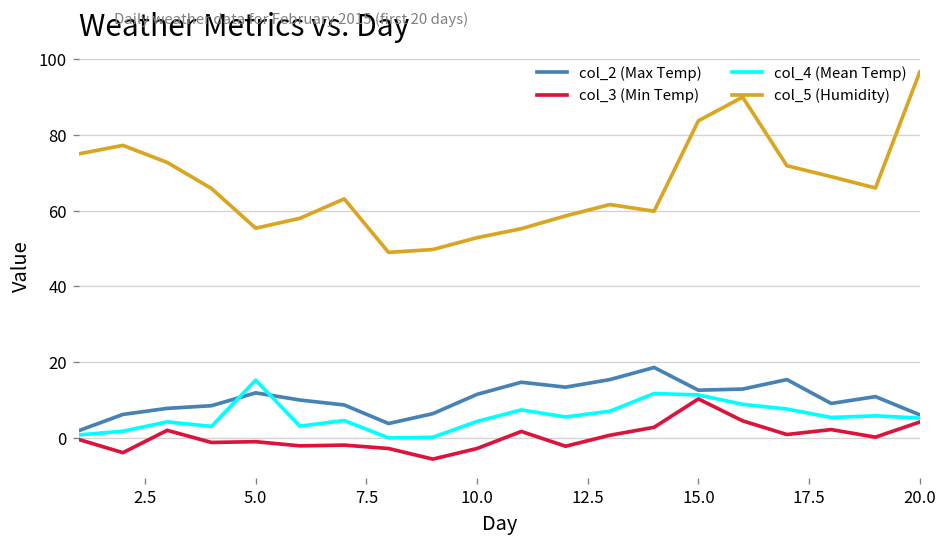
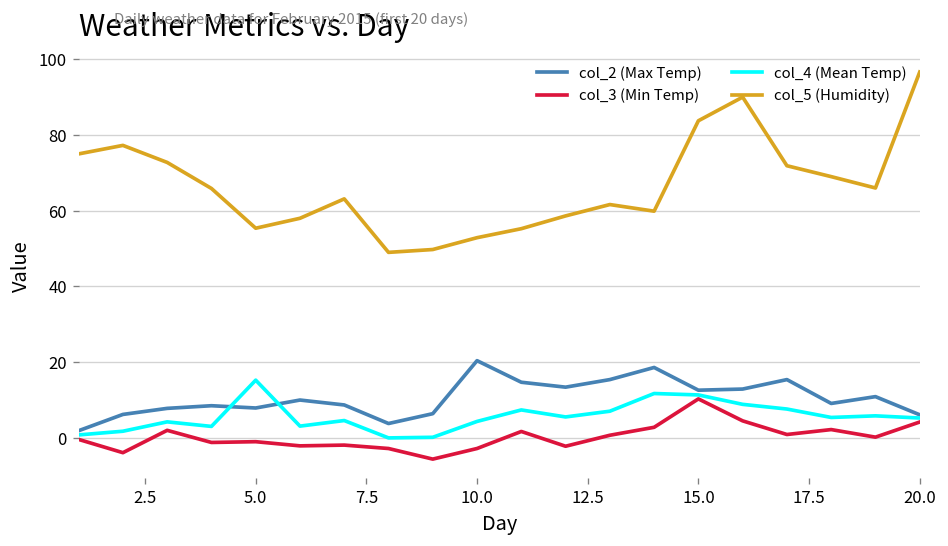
  {
    "col_2 (Max Temp)": {
-     "5.0": 12,
-     "10.0": 12,
+     "5.0": 8,
+     "10.0": 20,
      "15.0": 13,
      "20.0": 6
    },
    "col_3 (Min Temp)": {
      "5.0": -1,
      "10.0": -3,
      "15.0": 10,
      "20.0": 4
    },
    "col_4 (Mean Temp)": {
      "5.0": 15,
      "10.0": 4,
      "15.0": 11,
      "20.0": 5
    },
    "col_5 (Humidity)": {
      "5.0": 55,
      "10.0": 53,
      "15.0": 84,
      "20.0": 97
    }
  }
